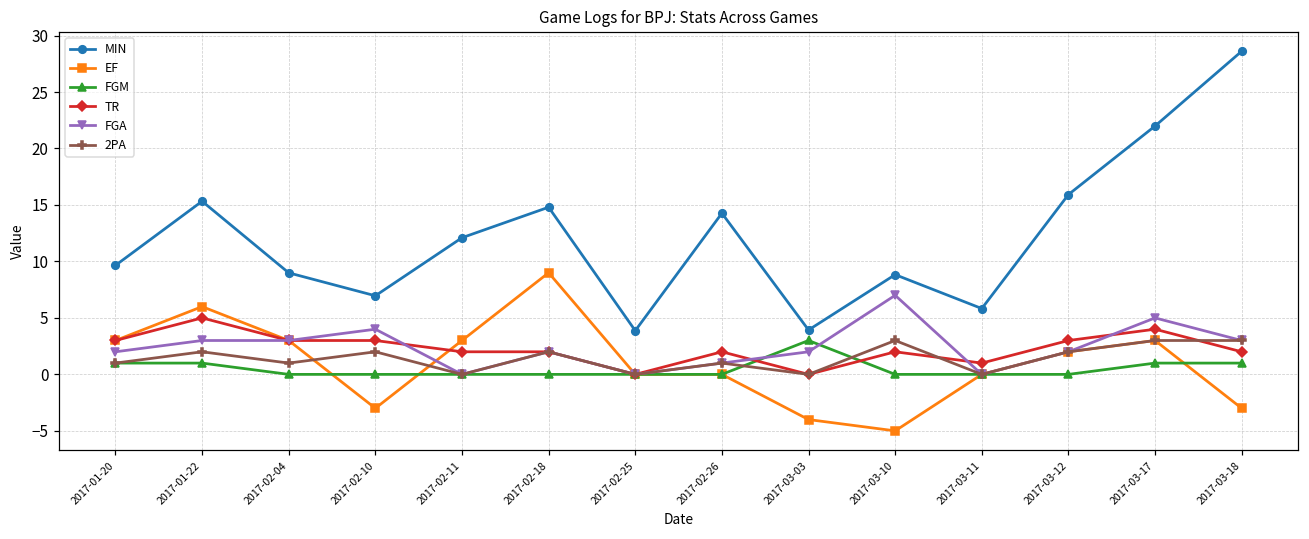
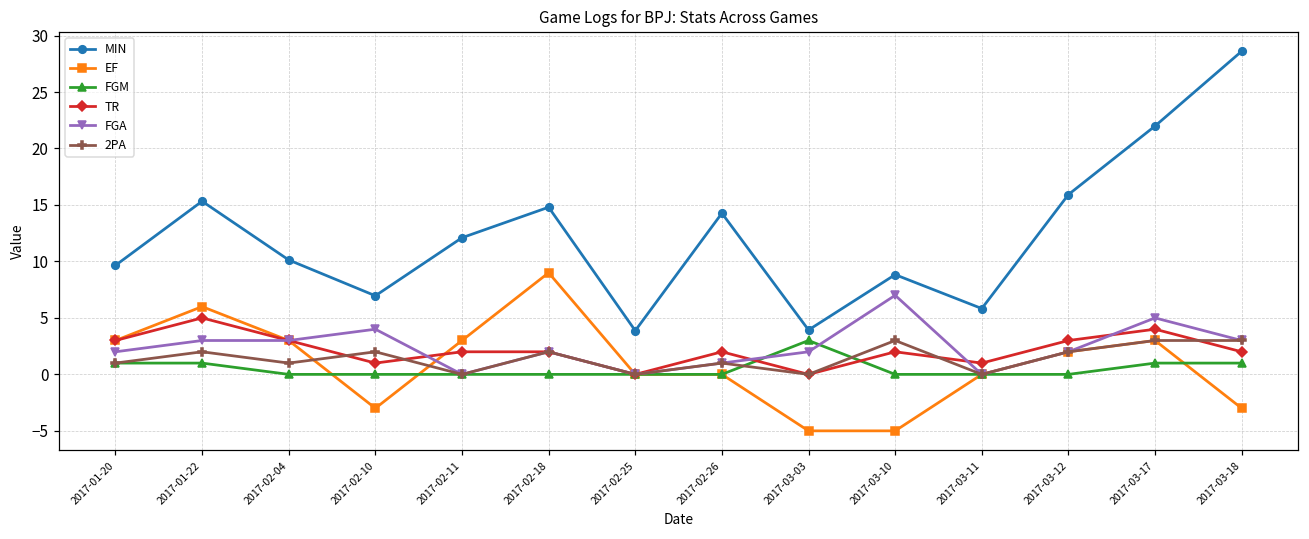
  {
    "MIN": {
      "2017-01-20": 9.7,
      "2017-01-22": 15.3,
-     "2017-02-04": 9.0,
+     "2017-02-04": 10.1,
      "2017-02-10": 7.0,
      "2017-02-11": 12.1,
      "2017-02-18": 14.8,
      "2017-02-25": 3.9,
      "2017-02-26": 14.3,
      "2017-03-03": 3.9,
      "2017-03-10": 8.8,
      "2017-03-11": 5.8,
      "2017-03-12": 15.9,
      "2017-03-17": 22.0,
      "2017-03-18": 28.6
    },
    "EF": {
      "2017-01-22": 6,
      "2017-02-10": -3,
      "2017-02-11": 3,
      "2017-02-18": 9,
-     "2017-03-03": -4,
+     "2017-03-03": -5,
      "2017-03-10": -5,
      "2017-03-18": -3
    },
    "FGM": {
      "2017-01-22": 1.0,
      "2017-02-04": 0.0,
      "2017-02-10": 0.0,
      "2017-02-18": 0.0,
      "2017-03-03": 3.0,
      "2017-03-10": 0.0,
      "2017-03-12": 0.0,
      "2017-03-17": 1.0,
      "2017-03-18": 1.0
    },
    "TR": {
      "2017-01-22": 5,
-     "2017-02-10": 3,
+     "2017-02-10": 1,
      "2017-02-11": 2,
      "2017-02-26": 2,
      "2017-03-10": 2,
      "2017-03-11": 1,
      "2017-03-12": 3,
      "2017-03-17": 4,
      "2017-03-18": 2
    },
    "FGA": {
      "2017-01-20": 2.0,
      "2017-01-22": 3.0,
      "2017-02-10": 4.0,
      "2017-03-03": 2.0,
      "2017-03-10": 7.0,
      "2017-03-17": 5.0
    },
    "2PA": {
      "2017-01-22": 2.0,
      "2017-02-04": 1.0,
      "2017-02-10": 2.0,
      "2017-03-10": 3.0
    }
  }
